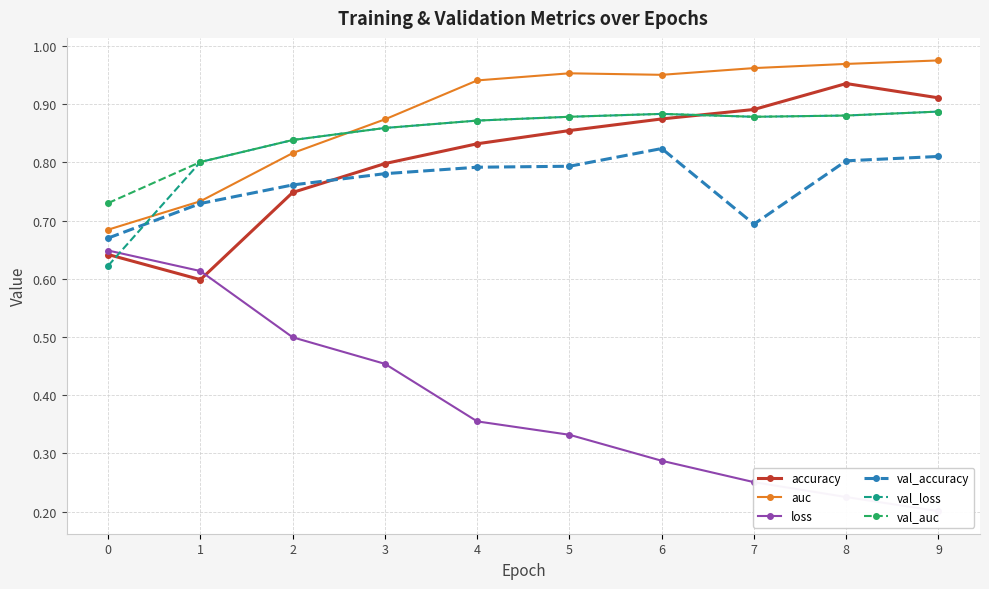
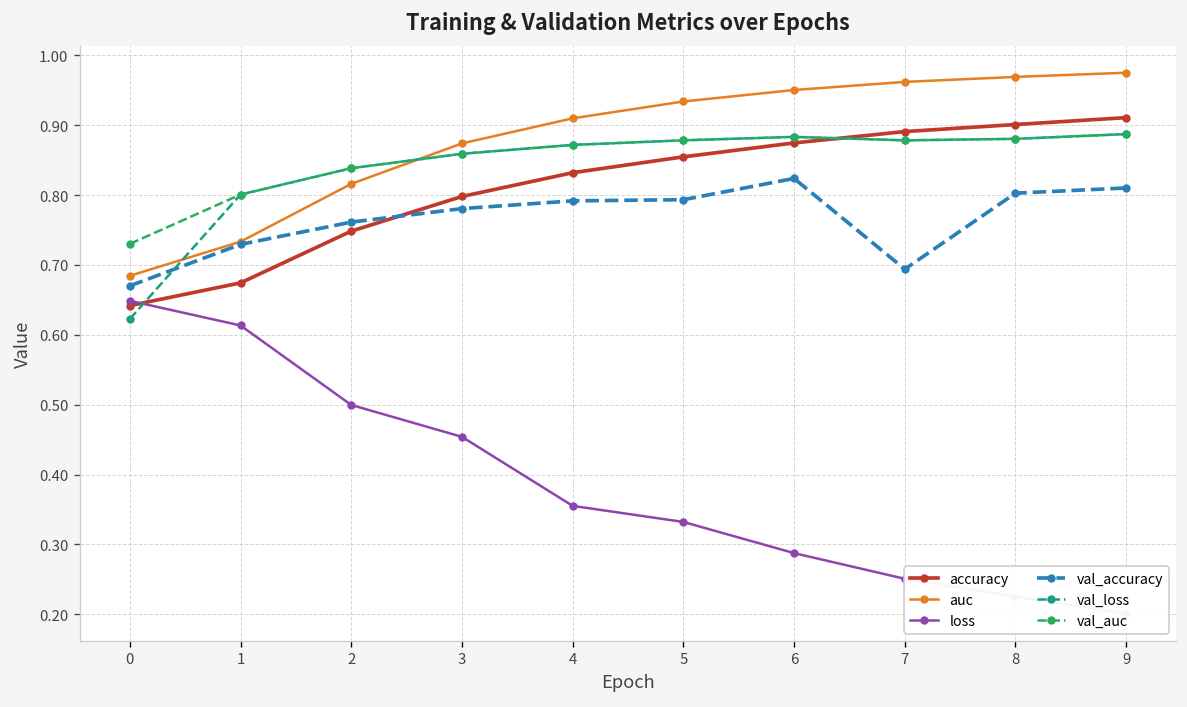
  {
    "accuracy": {
      "0": 0.64,
-     "1": 0.60,
+     "1": 0.67,
      "2": 0.75,
      "3": 0.80,
      "4": 0.83,
      "5": 0.85,
      "6": 0.87,
      "7": 0.89,
-     "8": 0.94,
+     "8": 0.90,
      "9": 0.91
    },
    "auc": {
      "0": 0.68,
      "2": 0.82,
      "3": 0.87,
-     "4": 0.94,
-     "5": 0.95,
+     "4": 0.91,
+     "5": 0.93,
      "6": 0.95,
      "7": 0.96,
      "8": 0.97,
      "9": 0.98
    },
    "loss": {
      "0": 0.65,
      "1": 0.61,
      "2": 0.50,
      "3": 0.45,
      "4": 0.36,
      "5": 0.33,
      "6": 0.29
    },
    "val_accuracy": {
      "0": 0.67,
      "2": 0.76,
      "3": 0.78,
      "4": 0.79,
      "5": 0.79,
      "6": 0.82,
      "7": 0.69,
      "8": 0.80,
      "9": 0.81
    }
  }
